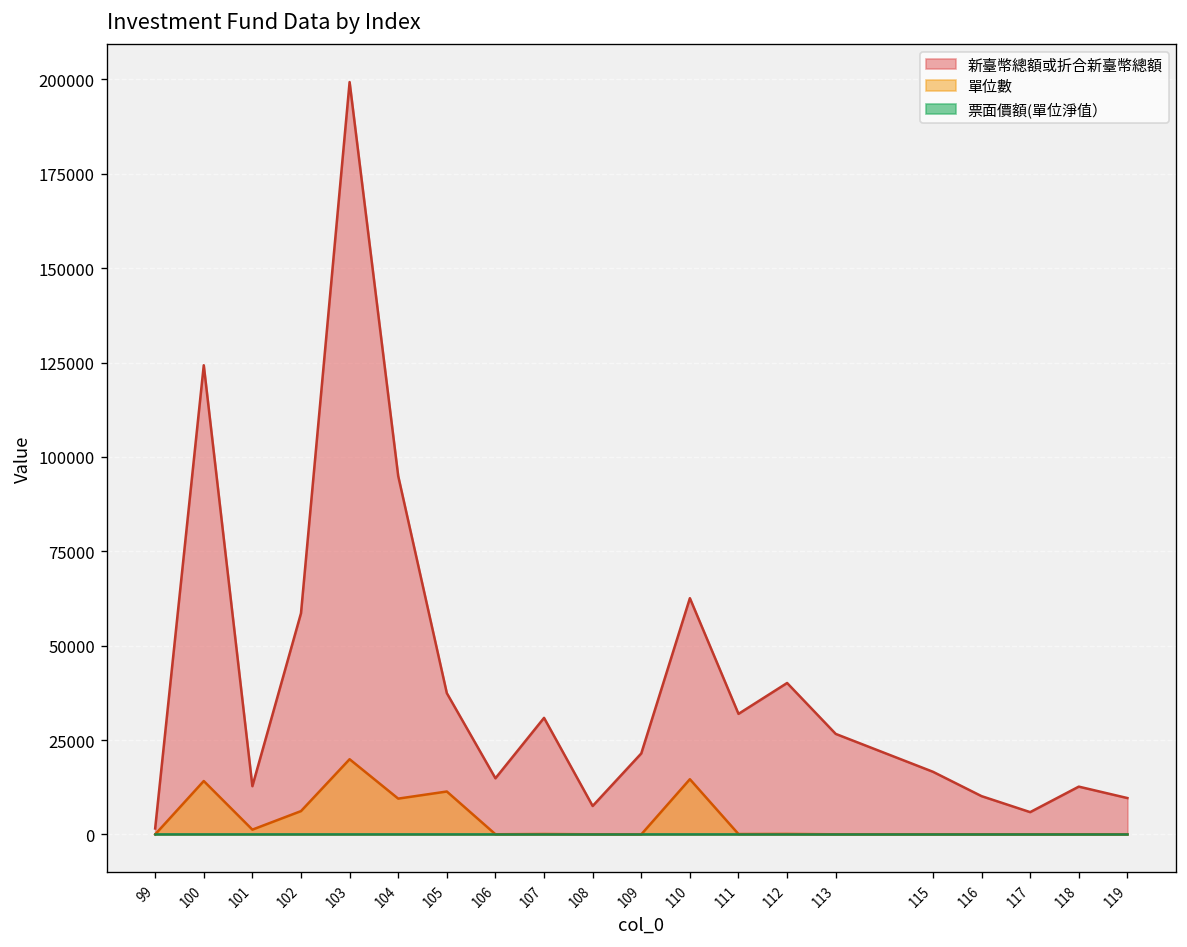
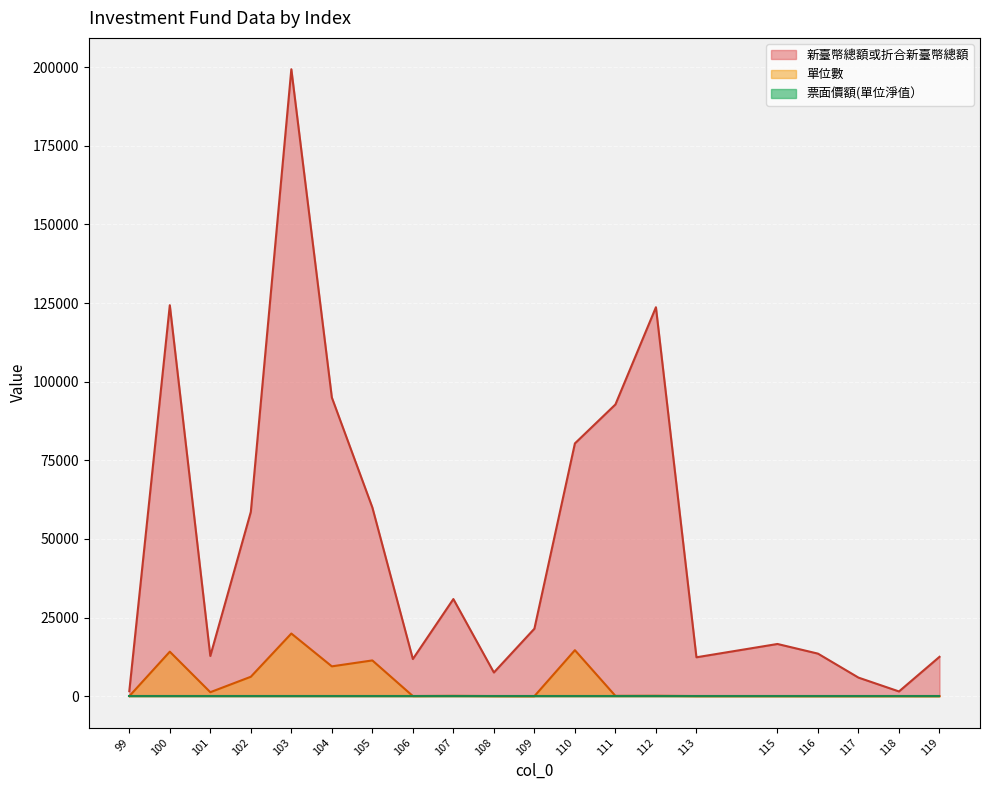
  {
    "新臺幣總額或折合新臺幣總額": {
      "99": 2000,
      "100": 124000,
      "101": 13000,
      "102": 59000,
      "103": 199000,
      "104": 95000,
-     "105": 37000,
-     "106": 15000,
+     "105": 60000,
+     "106": 12000,
      "107": 31000,
      "108": 8000,
      "109": 21000,
-     "110": 63000,
-     "111": 32000,
-     "112": 40000,
-     "113": 27000,
+     "110": 80000,
+     "111": 93000,
+     "112": 124000,
+     "113": 12000,
      "115": 17000,
-     "116": 10000,
+     "116": 14000,
      "117": 6000,
-     "118": 13000,
-     "119": 10000
+     "118": 2000,
+     "119": 13000
    },
    "單位數": {
      "100": 14000,
      "101": 1000,
      "102": 6000,
      "103": 20000,
      "104": 9000,
      "105": 11000,
      "110": 15000
    },
    "票面價額(單位淨值）": {
      "100": 0,
      "101": 0,
      "102": 0,
      "103": 0,
      "104": 0,
      "105": 0,
      "110": 0
    }
  }
